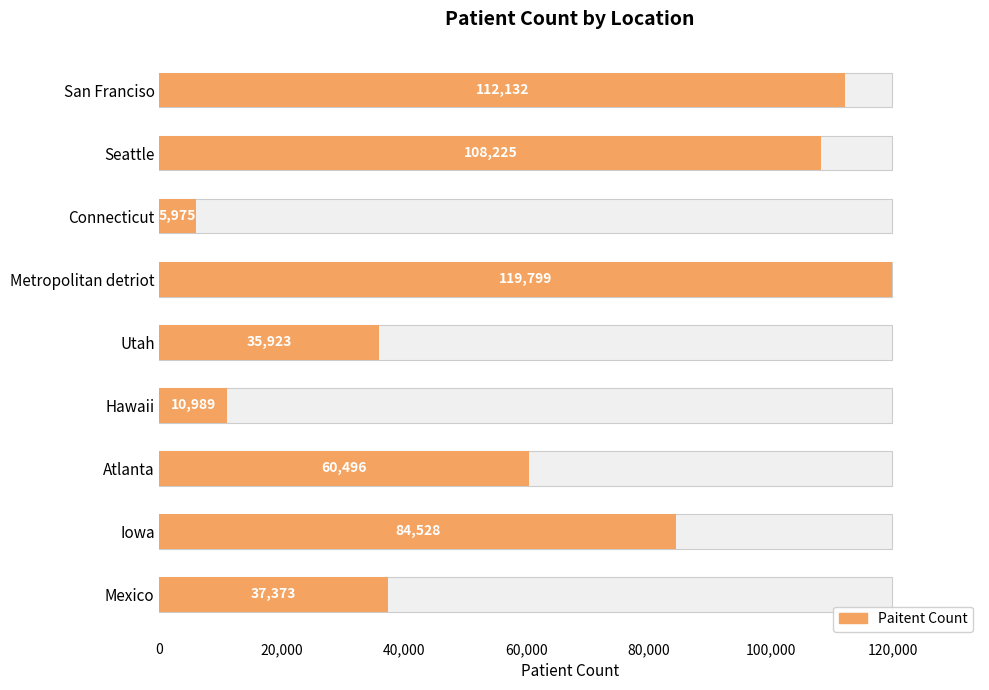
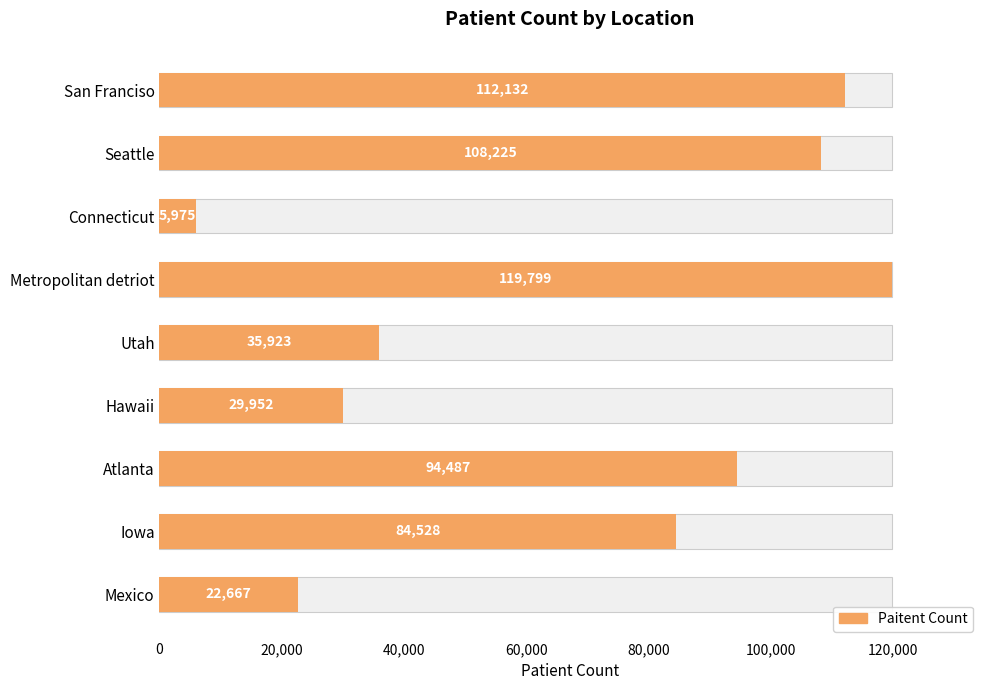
  {
    "Paitent Count": {
      "Metropolitan detriot": "119,799",
-     "Hawaii": "10,989",
-     "Atlanta": "60,496",
-     "Mexico": "37,373"
+     "Hawaii": "29,952",
+     "Atlanta": "94,487",
+     "Mexico": "22,667"
    }
  }
